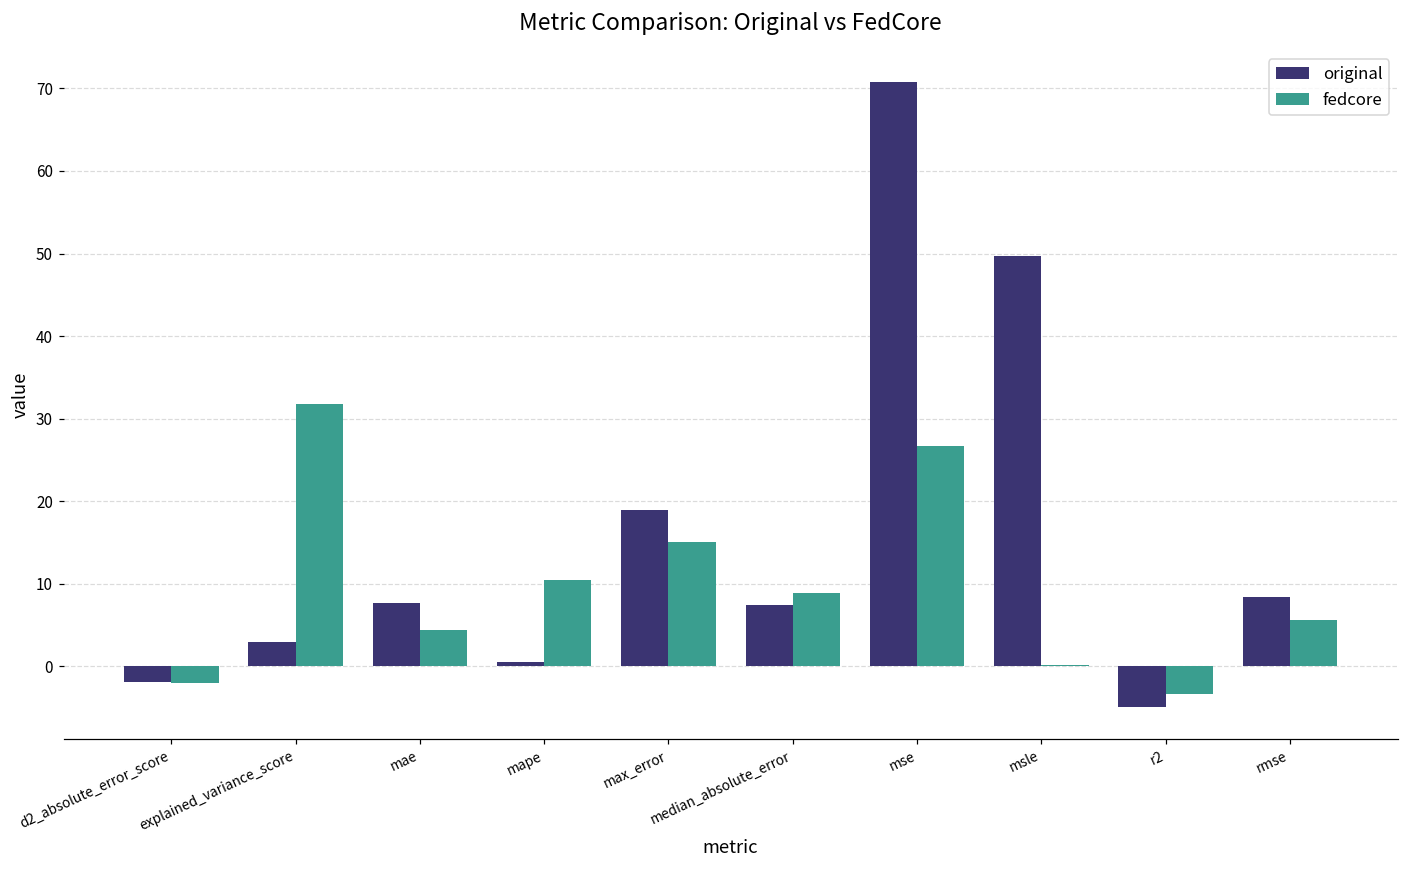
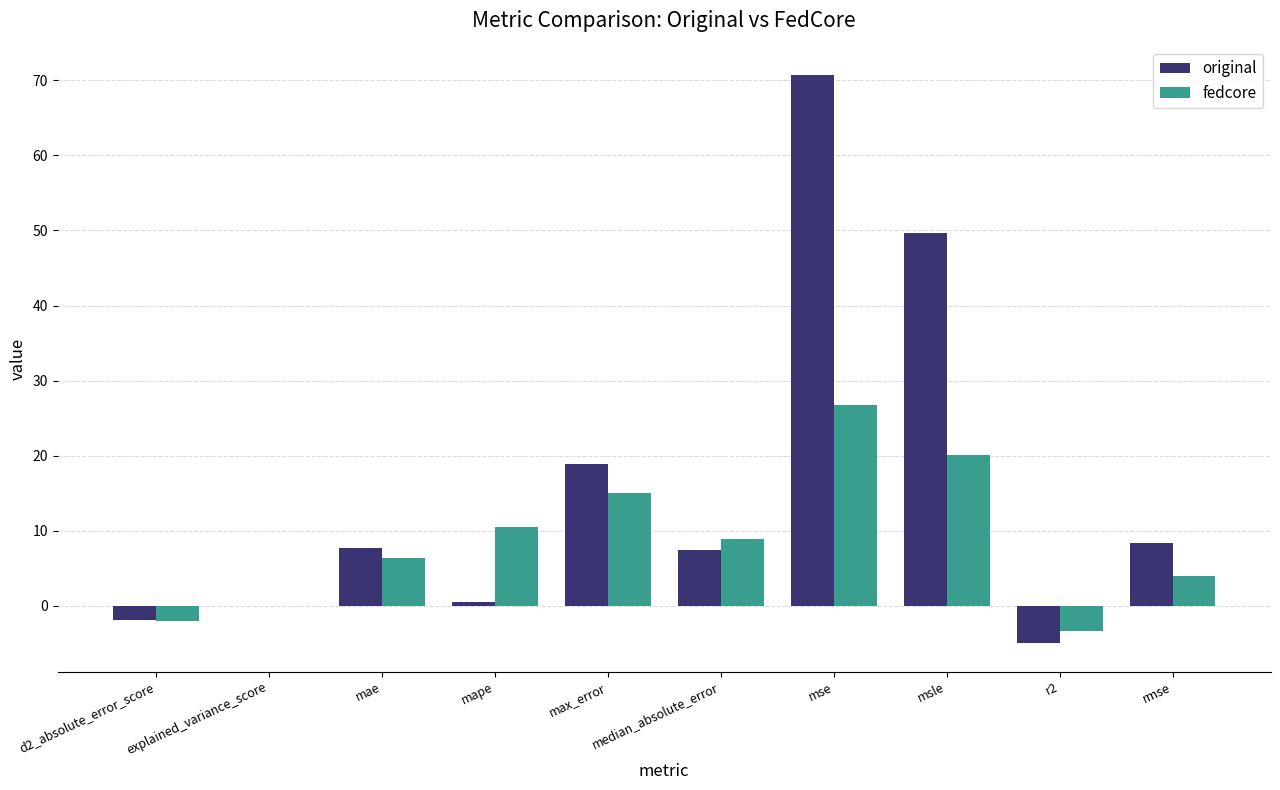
  {
    "original": {
      "d2_absolute_error_score": -2,
-     "explained_variance_score": 3,
+     "explained_variance_score": 0,
      "mae": 8,
      "mape": 1,
      "max_error": 19,
      "median_absolute_error": 7,
      "mse": 71,
      "msle": 50,
      "r2": -5,
      "rmse": 8
    },
    "fedcore": {
      "d2_absolute_error_score": -2,
-     "explained_variance_score": 32,
-     "mae": 4,
+     "explained_variance_score": 0,
+     "mae": 6,
      "mape": 10,
      "max_error": 15,
      "median_absolute_error": 9,
      "mse": 27,
-     "msle": 0,
+     "msle": 20,
      "r2": -3,
-     "rmse": 6
+     "rmse": 4
    }
  }
